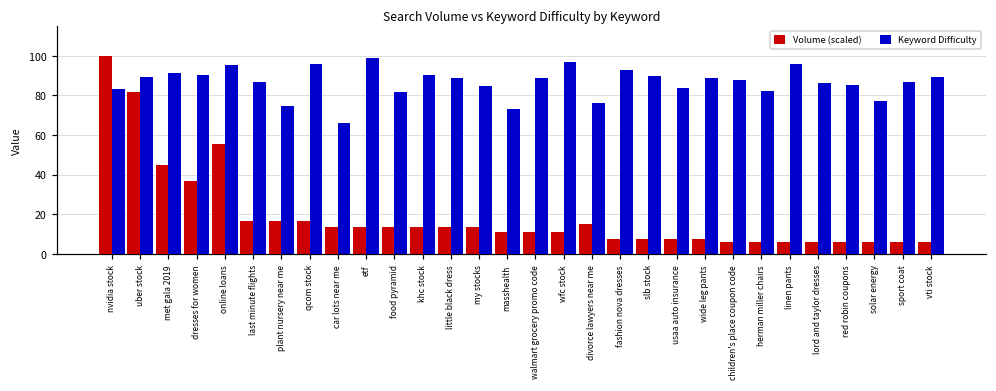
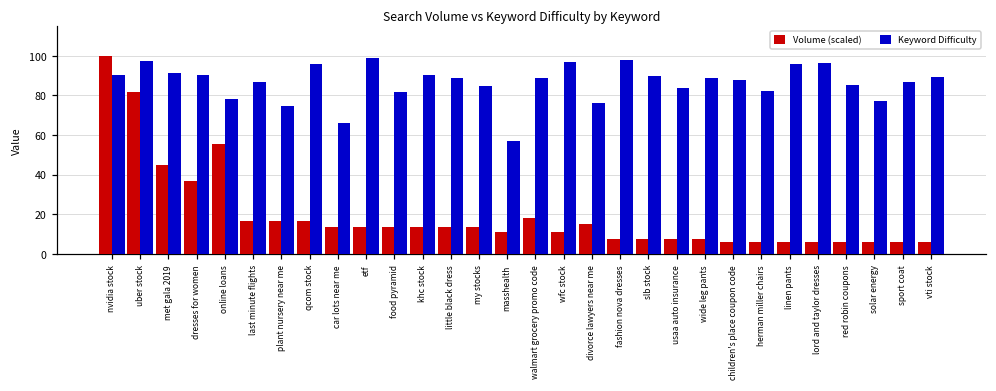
  {
    "Volume (scaled)": {
      "nvidia stock": 100,
      "uber stock": 82,
      "met gala 2019": 45,
      "dresses for women": 37,
      "online loans": 56,
      "last minute flights": 16,
      "plant nursery near me": 16,
      "qcom stock": 16,
      "car lots near me": 13,
      "etf": 13,
      "food pyramid": 13,
      "khc stock": 13,
      "little black dress": 13,
      "my stocks": 13,
      "masshealth": 11,
-     "walmart grocery promo code": 11,
+     "walmart grocery promo code": 18,
      "wfc stock": 11,
      "divorce lawyers near me": 15,
      "fashion nova dresses": 7,
      "slb stock": 7,
      "usaa auto insurance": 7,
      "wide leg pants": 7,
      "children's place coupon code": 6,
      "herman miller chairs": 6,
      "linen pants": 6,
      "lord and taylor dresses": 6,
      "red robin coupons": 6,
      "solar energy": 6,
      "sport coat": 6,
      "vti stock": 6
    },
    "Keyword Difficulty": {
-     "nvidia stock": 83,
-     "uber stock": 89,
+     "nvidia stock": 90,
+     "uber stock": 97,
      "met gala 2019": 91,
      "dresses for women": 90,
-     "online loans": 96,
+     "online loans": 78,
      "last minute flights": 87,
      "plant nursery near me": 75,
      "qcom stock": 96,
      "car lots near me": 66,
      "etf": 99,
      "food pyramid": 82,
      "khc stock": 90,
      "little black dress": 89,
      "my stocks": 85,
-     "masshealth": 73,
+     "masshealth": 57,
      "walmart grocery promo code": 89,
      "wfc stock": 97,
      "divorce lawyers near me": 76,
-     "fashion nova dresses": 93,
+     "fashion nova dresses": 98,
      "slb stock": 90,
      "usaa auto insurance": 84,
      "wide leg pants": 89,
      "children's place coupon code": 88,
      "herman miller chairs": 82,
      "linen pants": 96,
-     "lord and taylor dresses": 86,
+     "lord and taylor dresses": 96,
      "red robin coupons": 85,
      "solar energy": 77,
      "sport coat": 87,
      "vti stock": 89
    }
  }
